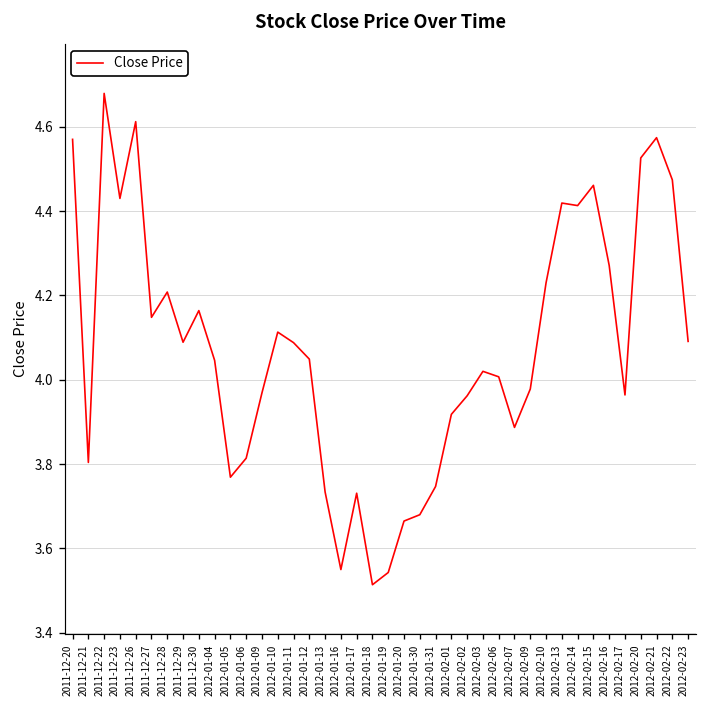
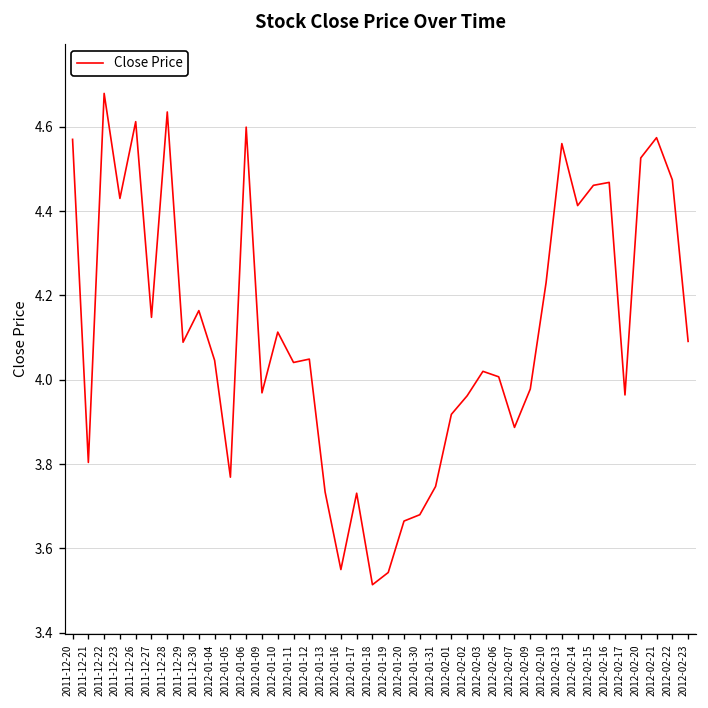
  {
    "2011-12-20": 4.57,
    "2011-12-21": 3.80,
    "2011-12-22": 4.68,
    "2011-12-23": 4.43,
    "2011-12-26": 4.61,
    "2011-12-27": 4.15,
-   "2011-12-28": 4.21,
+   "2011-12-28": 4.64,
    "2011-12-29": 4.09,
    "2011-12-30": 4.16,
    "2012-01-04": 4.05,
    "2012-01-05": 3.77,
-   "2012-01-06": 3.81,
+   "2012-01-06": 4.60,
    "2012-01-09": 3.97,
    "2012-01-10": 4.11,
-   "2012-01-11": 4.09,
+   "2012-01-11": 4.04,
    "2012-01-12": 4.05,
    "2012-01-13": 3.73,
    "2012-01-16": 3.55,
    "2012-01-17": 3.73,
    "2012-01-18": 3.51,
    "2012-01-19": 3.54,
    "2012-01-20": 3.67,
    "2012-01-30": 3.68,
    "2012-01-31": 3.75,
    "2012-02-01": 3.92,
    "2012-02-02": 3.96,
    "2012-02-03": 4.02,
    "2012-02-06": 4.01,
    "2012-02-07": 3.89,
    "2012-02-09": 3.98,
    "2012-02-10": 4.23,
-   "2012-02-13": 4.42,
+   "2012-02-13": 4.56,
    "2012-02-14": 4.41,
    "2012-02-15": 4.46,
-   "2012-02-16": 4.27,
+   "2012-02-16": 4.47,
    "2012-02-17": 3.96,
    "2012-02-20": 4.53,
    "2012-02-21": 4.57,
    "2012-02-22": 4.47,
    "2012-02-23": 4.09
  }
